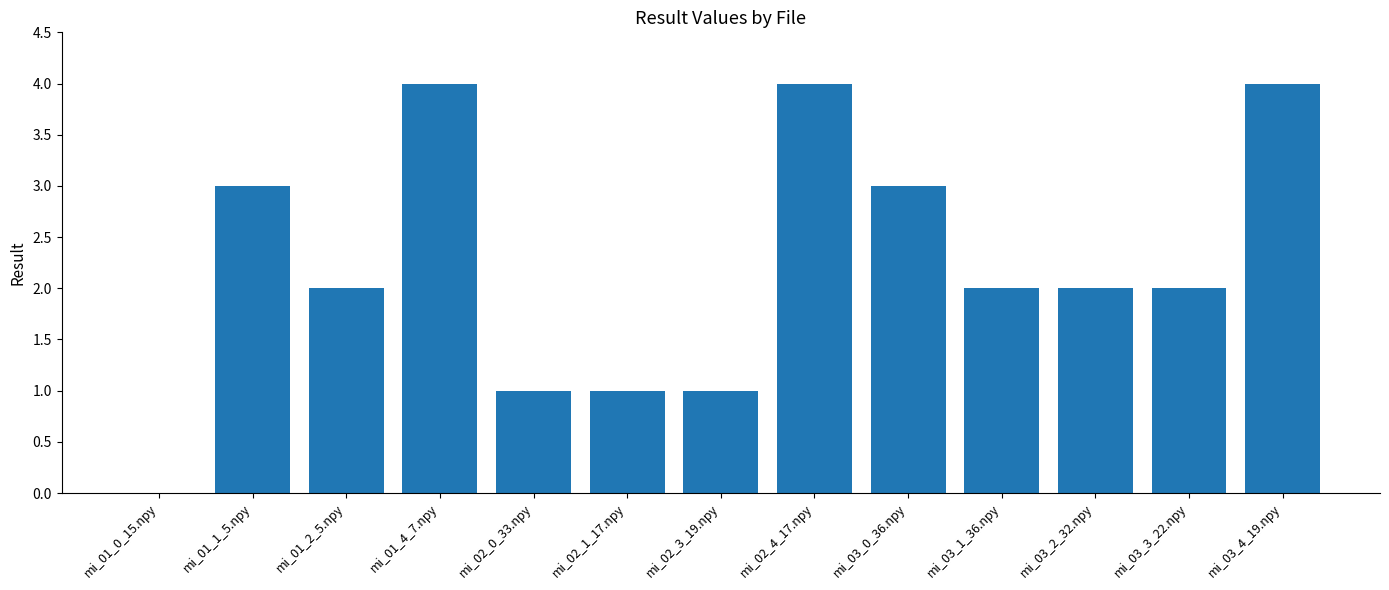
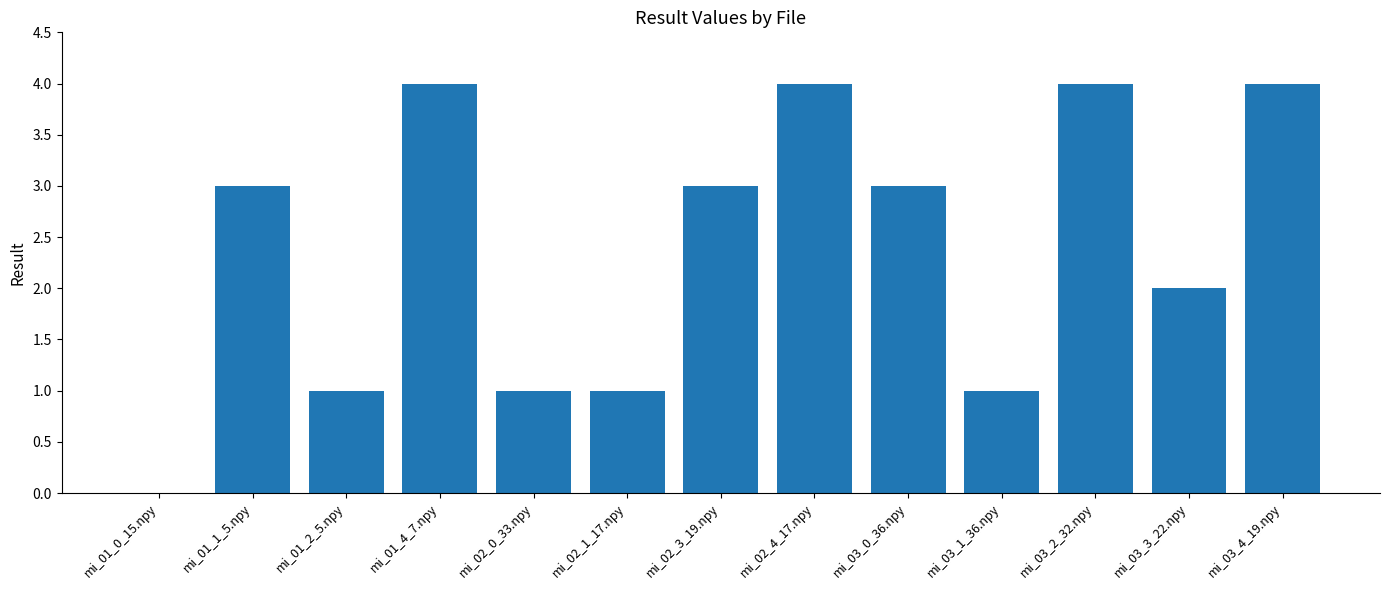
  {
    "mi_01_0_15.npy": 0,
    "mi_01_1_5.npy": 3,
-   "mi_01_2_5.npy": 2,
+   "mi_01_2_5.npy": 1,
    "mi_01_4_7.npy": 4,
    "mi_02_0_33.npy": 1,
    "mi_02_1_17.npy": 1,
-   "mi_02_3_19.npy": 1,
+   "mi_02_3_19.npy": 3,
    "mi_02_4_17.npy": 4,
    "mi_03_0_36.npy": 3,
-   "mi_03_1_36.npy": 2,
-   "mi_03_2_32.npy": 2,
+   "mi_03_1_36.npy": 1,
+   "mi_03_2_32.npy": 4,
    "mi_03_3_22.npy": 2,
    "mi_03_4_19.npy": 4
  }
